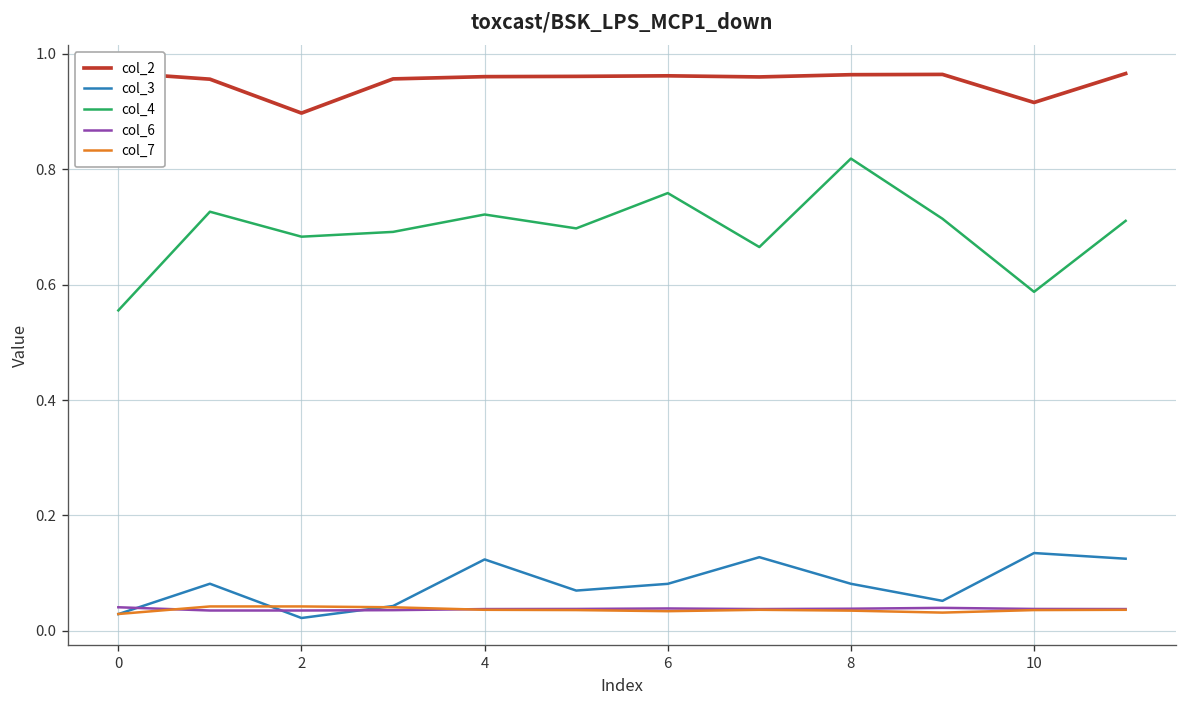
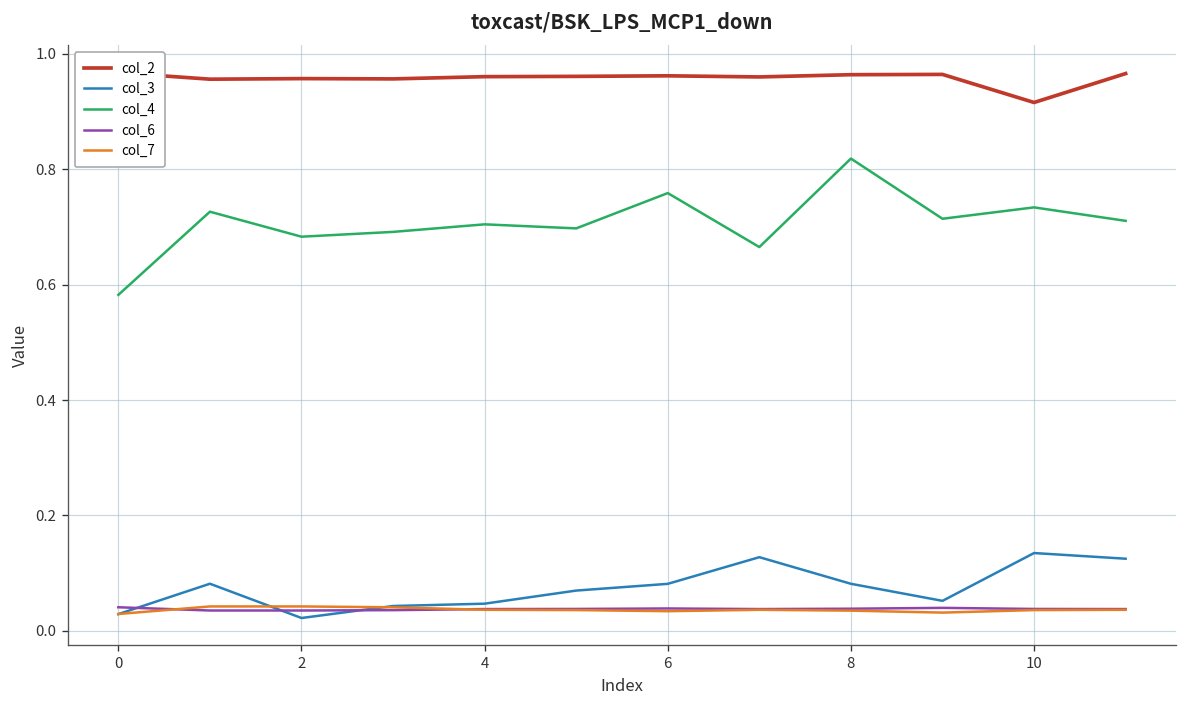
  {
    "col_2": {
-     "2": 0.90,
+     "2": 0.96,
      "4": 0.96,
      "6": 0.96,
      "8": 0.96,
      "10": 0.92
    },
    "col_3": {
      "2": 0.02,
-     "4": 0.12,
+     "4": 0.05,
      "6": 0.08,
      "8": 0.08,
      "10": 0.13
    },
    "col_4": {
-     "0": 0.56,
+     "0": 0.58,
      "2": 0.68,
-     "4": 0.72,
+     "4": 0.70,
      "6": 0.76,
      "8": 0.82,
-     "10": 0.59
+     "10": 0.73
    },
    "col_6": {
      "0": 0.04,
      "2": 0.04
    },
    "col_7": {
      "2": 0.04
    }
  }
